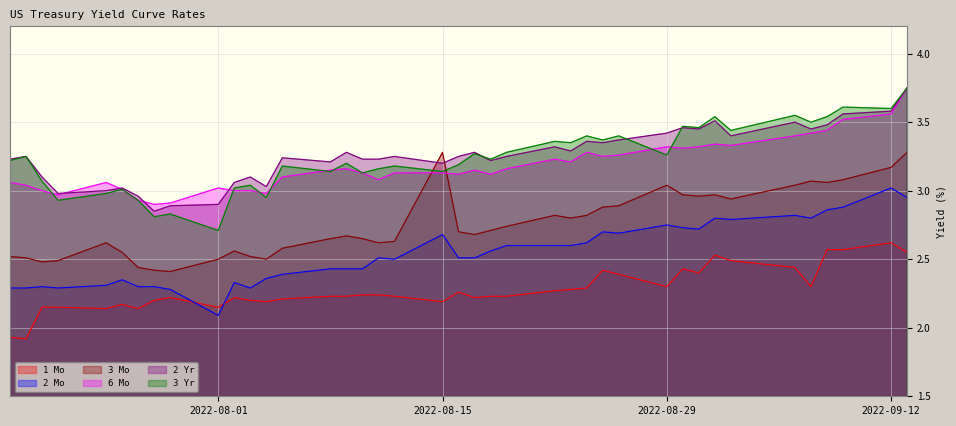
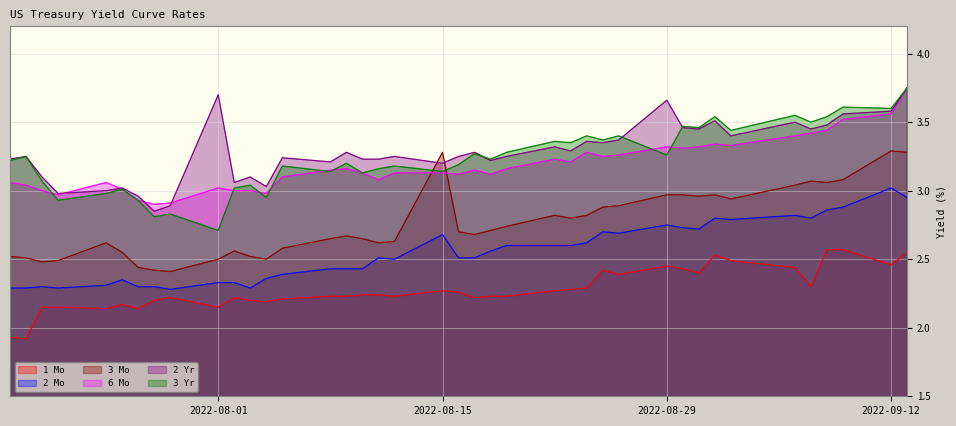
  {
    "1 Mo": {
      "2022-08-01": 2.15,
-     "2022-08-15": 2.19,
-     "2022-08-29": 2.30,
-     "2022-09-12": 2.62
+     "2022-08-15": 2.27,
+     "2022-08-29": 2.45,
+     "2022-09-12": 2.46
    },
    "2 Mo": {
-     "2022-08-01": 2.09,
+     "2022-08-01": 2.33,
      "2022-08-15": 2.68,
      "2022-08-29": 2.75,
      "2022-09-12": 3.02
    },
    "3 Mo": {
      "2022-08-01": 2.50,
      "2022-08-15": 3.28,
-     "2022-08-29": 3.04,
-     "2022-09-12": 3.17
+     "2022-08-29": 2.97,
+     "2022-09-12": 3.29
    },
    "6 Mo": {
      "2022-08-01": 3.02,
      "2022-08-29": 3.32,
      "2022-09-12": 3.56
    },
    "2 Yr": {
-     "2022-08-01": 2.9,
+     "2022-08-01": 3.7,
      "2022-08-15": 3.20,
-     "2022-08-29": 3.42,
+     "2022-08-29": 3.66,
      "2022-09-12": 3.58
    },
    "3 Yr": {
      "2022-08-01": 2.71,
      "2022-08-29": 3.26,
      "2022-09-12": 3.60
    }
  }
